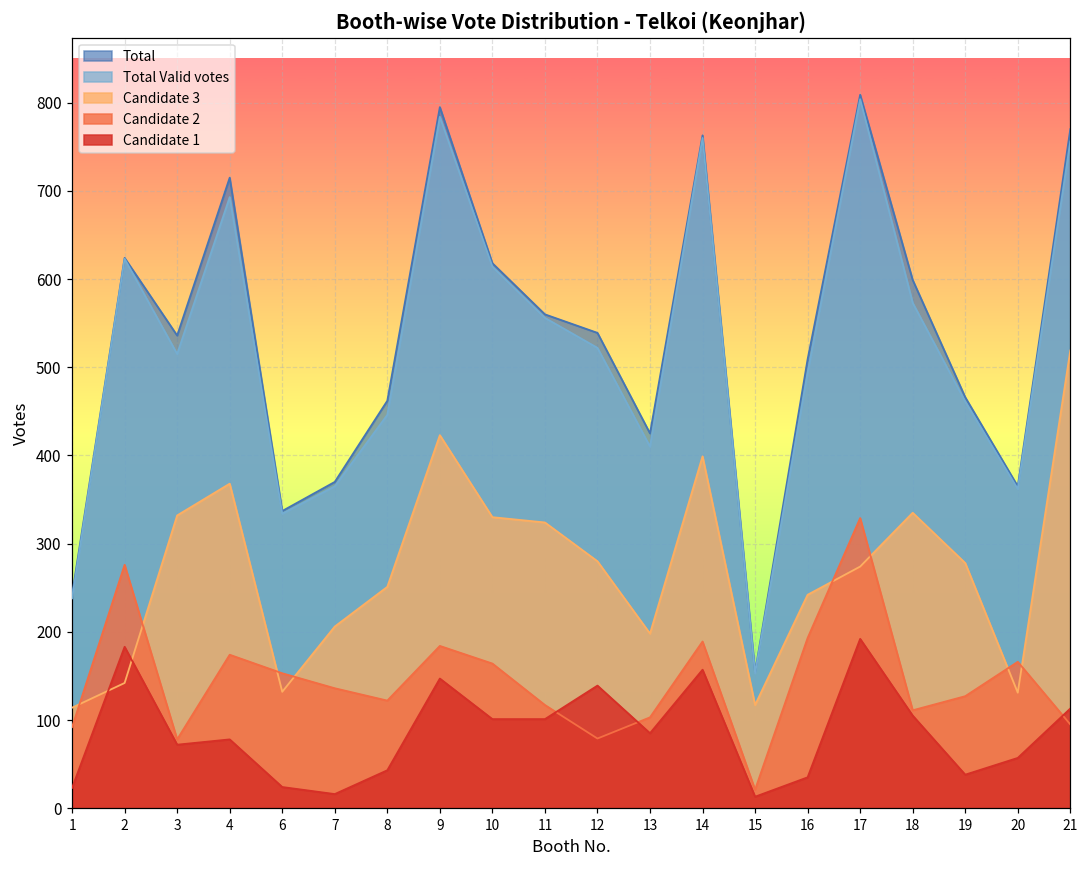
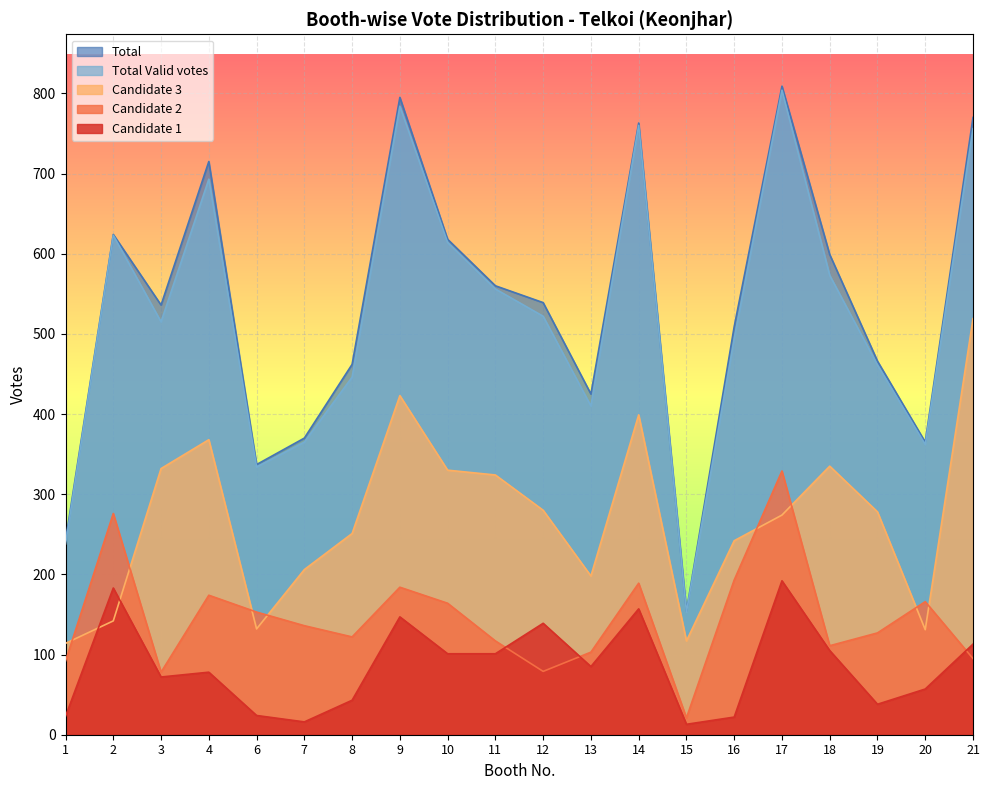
  {
    "Total": {
      "1": 240,
      "3": 540,
      "4": 720,
      "7": 370,
      "8": 460,
      "9": 800,
      "10": 620,
      "11": 560,
      "12": 540,
      "13": 430,
      "16": 510,
      "17": 810,
      "18": 600,
      "19": 470,
      "21": 770
    },
    "Total Valid votes": {
      "1": 240,
      "3": 520,
      "4": 690,
      "7": 370,
      "8": 450,
      "9": 780,
      "10": 610,
      "11": 560,
      "12": 520,
      "13": 410,
      "16": 490,
      "17": 800,
      "18": 570,
      "19": 460,
      "21": 760
    },
    "Candidate 3": {
      "1": 110,
      "2": 140,
      "3": 330,
      "4": 370,
      "6": 130,
      "7": 210,
      "8": 250,
      "9": 420,
      "10": 330,
      "11": 320,
      "12": 280,
      "13": 200,
      "14": 400,
      "15": 120,
      "16": 240,
      "17": 270,
      "18": 340,
      "19": 280,
      "20": 130,
      "21": 520
    },
    "Candidate 2": {
      "1": 90,
      "2": 280,
      "3": 80,
      "4": 170,
      "6": 150,
      "7": 140,
      "8": 120,
      "9": 180,
      "10": 160,
      "11": 120,
      "12": 80,
      "13": 100,
      "14": 190,
      "15": 20,
      "16": 190,
      "17": 330,
      "18": 110,
      "19": 130,
      "20": 170,
      "21": 100
    },
    "Candidate 1": {
      "1": 20,
      "2": 180,
      "3": 70,
      "4": 80,
      "6": 20,
      "7": 20,
      "8": 40,
      "9": 150,
      "10": 100,
      "11": 100,
      "12": 140,
      "13": 90,
      "14": 160,
      "15": 10,
-     "16": 40,
+     "16": 20,
      "17": 190,
      "18": 110,
      "19": 40,
      "20": 60,
      "21": 110
    }
  }
